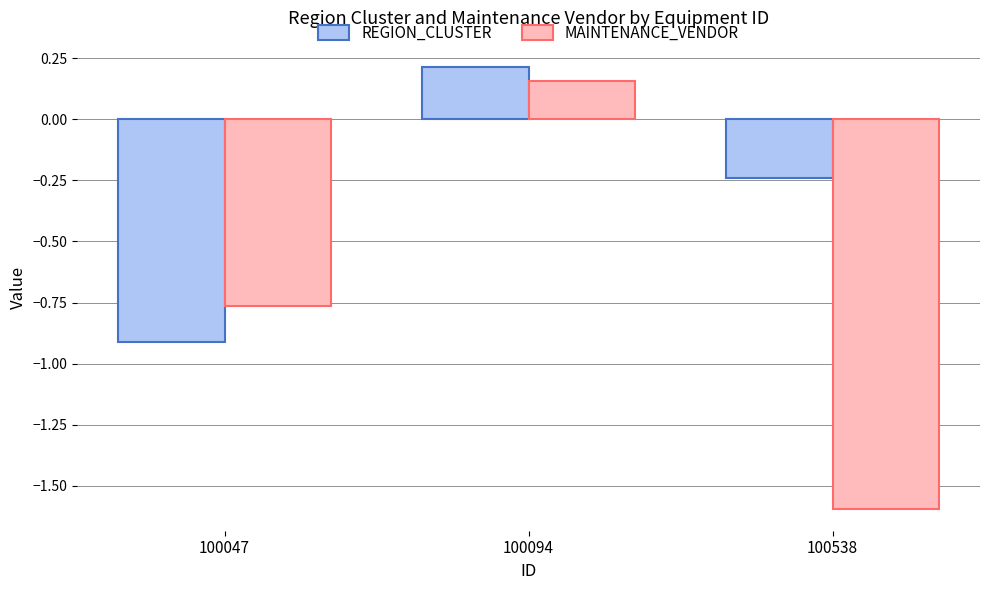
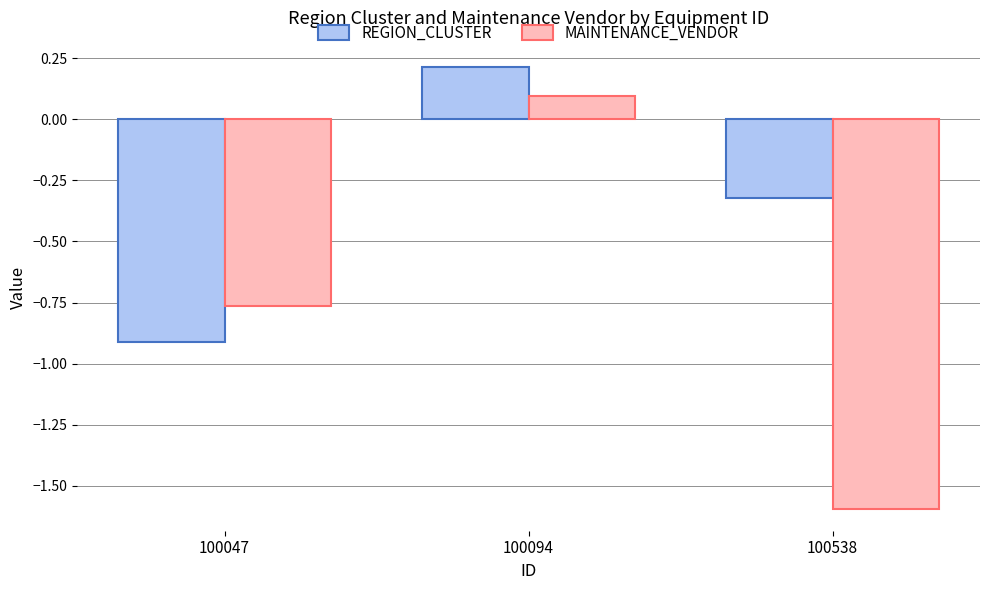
  {
    "REGION_CLUSTER": {
      "100047": -0.91,
      "100094": 0.21,
-     "100538": -0.24
+     "100538": -0.32
    },
    "MAINTENANCE_VENDOR": {
      "100047": -0.76,
-     "100094": 0.16,
+     "100094": 0.10,
      "100538": -1.59
    }
  }
